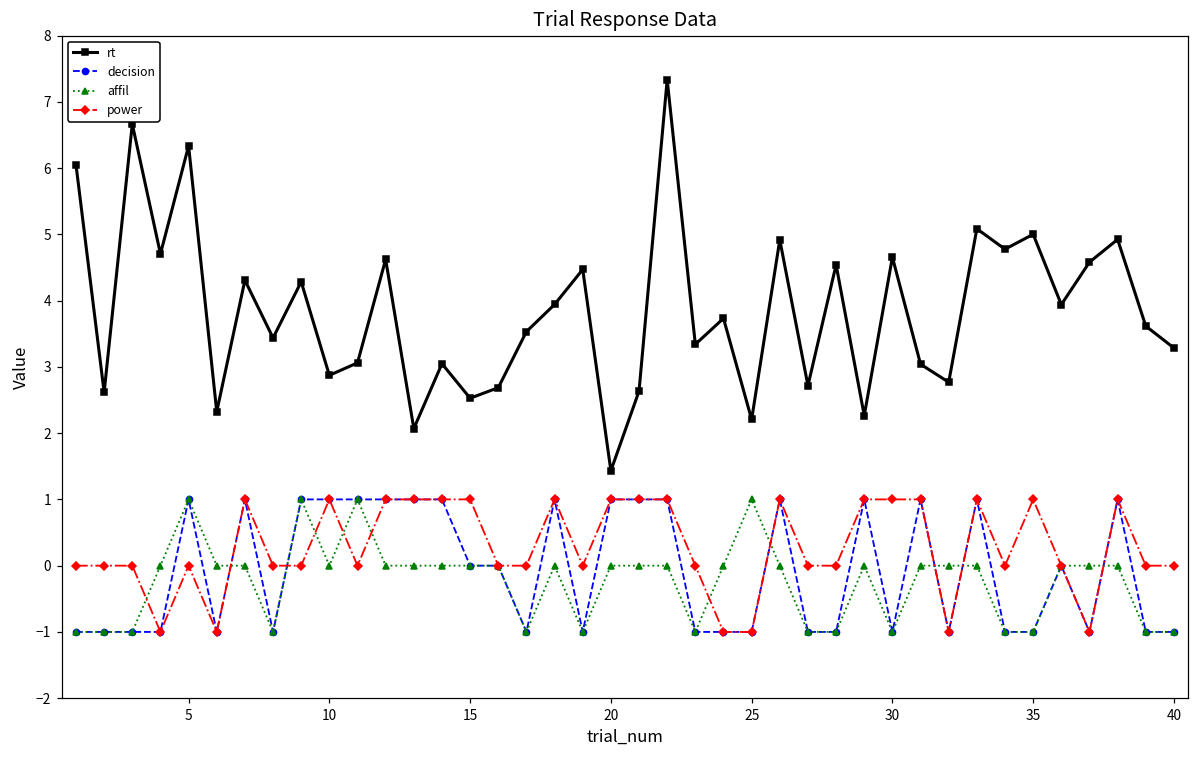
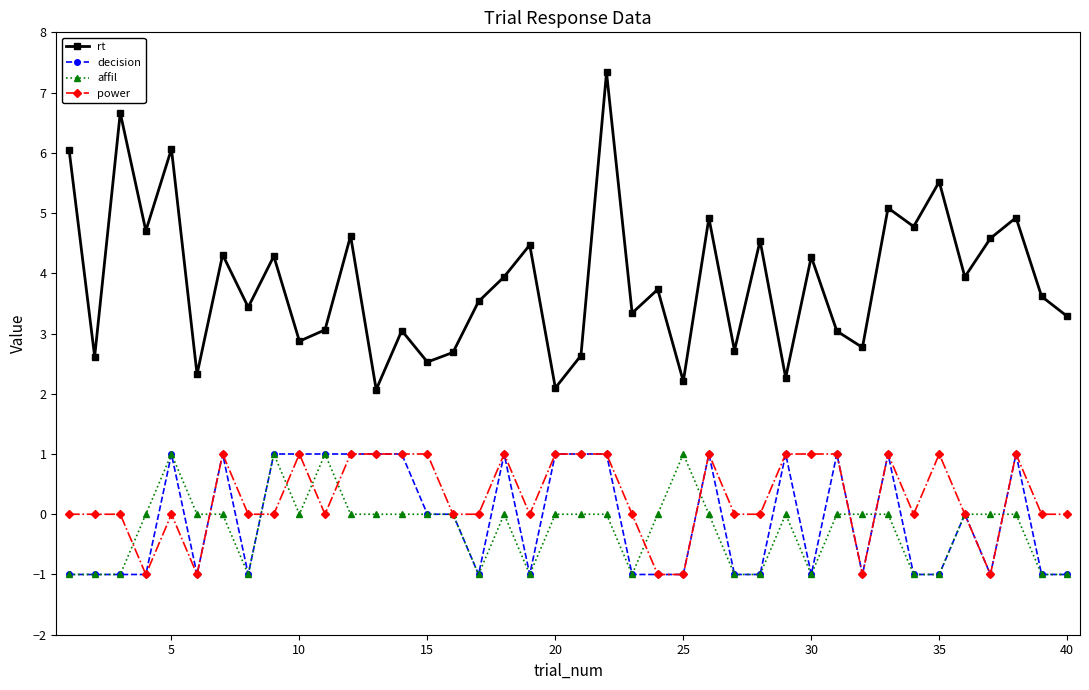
  {
    "rt": {
-     "5": 6.3,
+     "5": 6.1,
      "10": 2.9,
      "15": 2.5,
-     "20": 1.4,
+     "20": 2.1,
      "25": 2.2,
-     "30": 4.7,
-     "35": 5.0,
+     "30": 4.3,
+     "35": 5.5,
      "40": 3.3
    },
    "affil": {
      "10": 0.0,
      "20": 0.0,
      "25": 1.0
    },
    "power": {
      "5": 0.0,
      "15": 1.0,
      "30": 1.0,
      "35": 1.0,
      "40": 0.0
    }
  }
